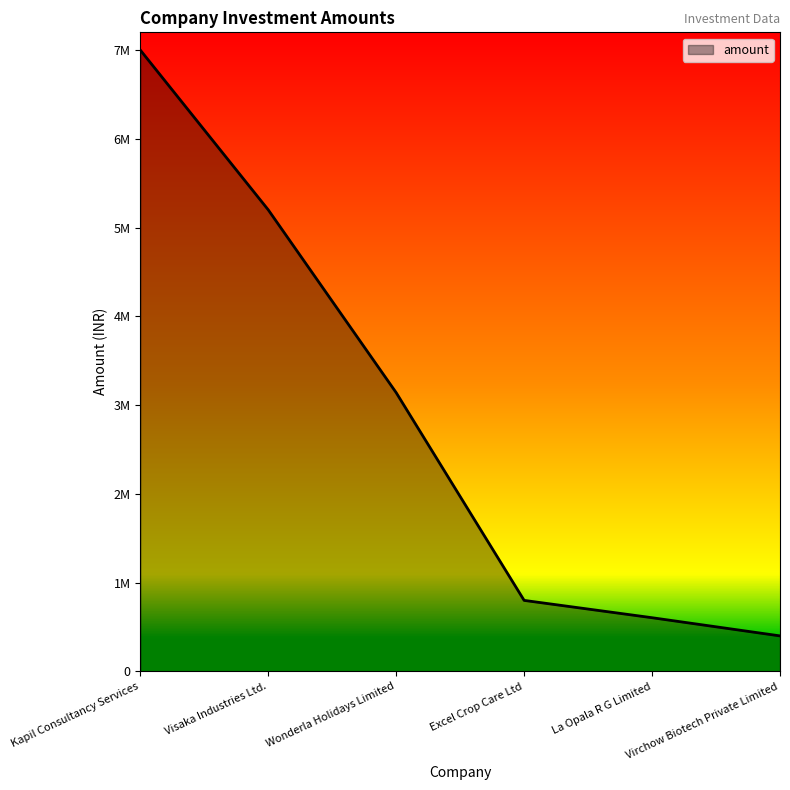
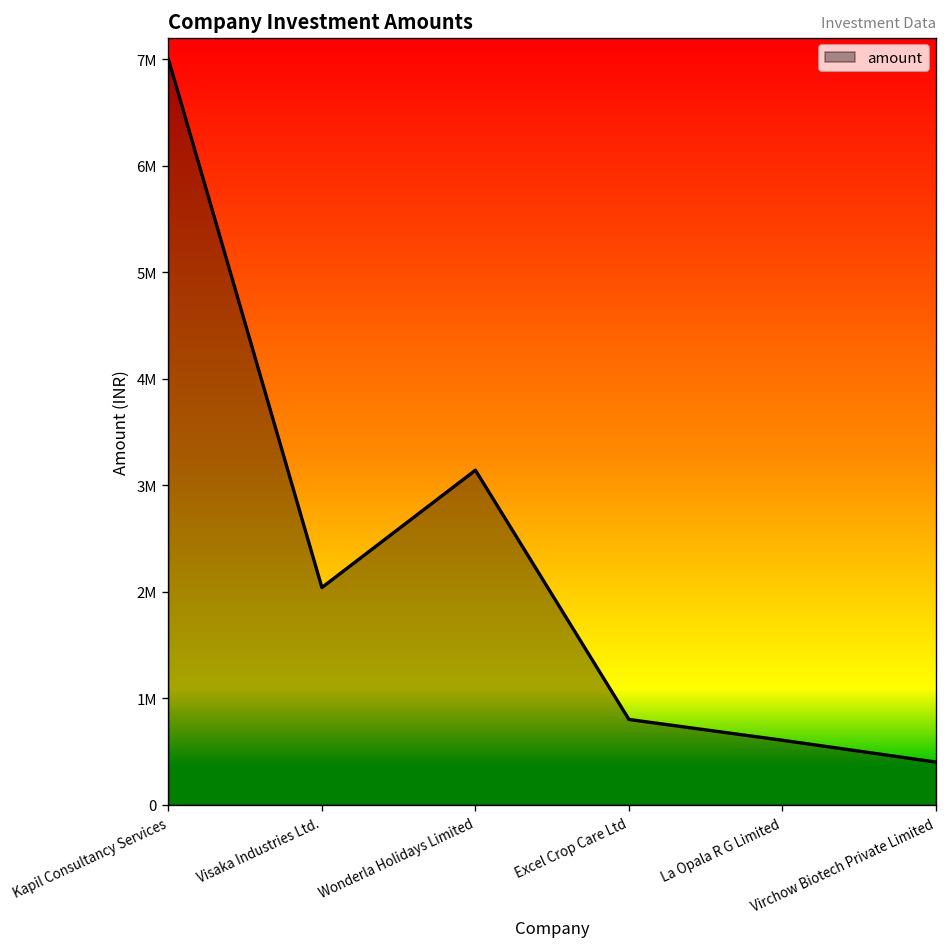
  {
    "Kapil Consultancy Services": 7000000,
-   "Visaka Industries Ltd.": 5200000,
+   "Visaka Industries Ltd.": 2000000,
    "Wonderla Holidays Limited": 3100000,
    "Excel Crop Care Ltd": 800000,
    "La Opala R G Limited": 600000,
    "Virchow Biotech Private Limited": 400000
  }
